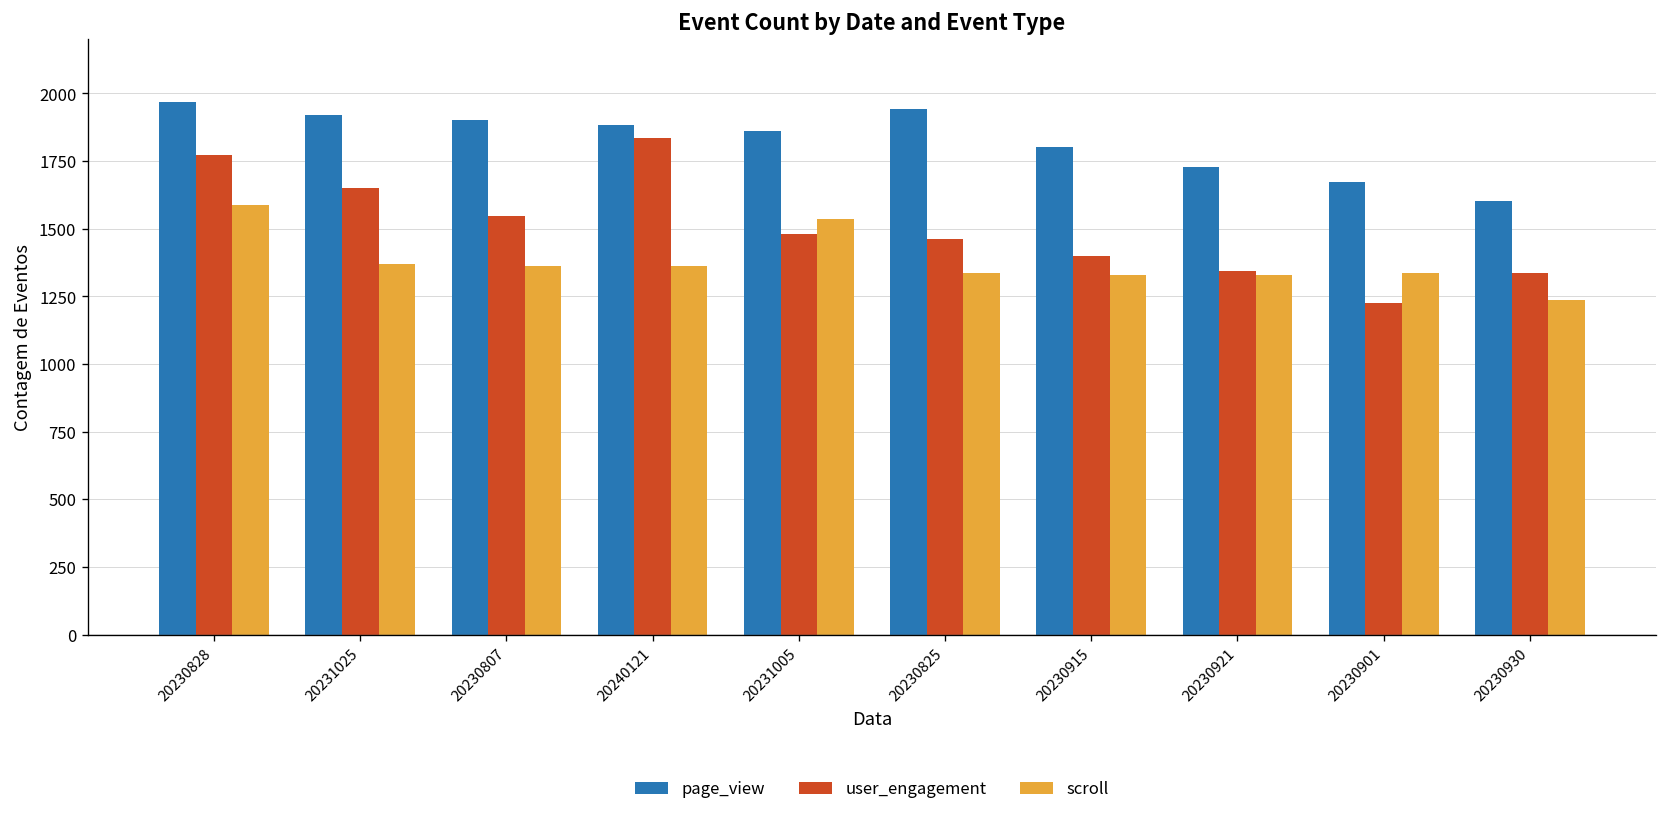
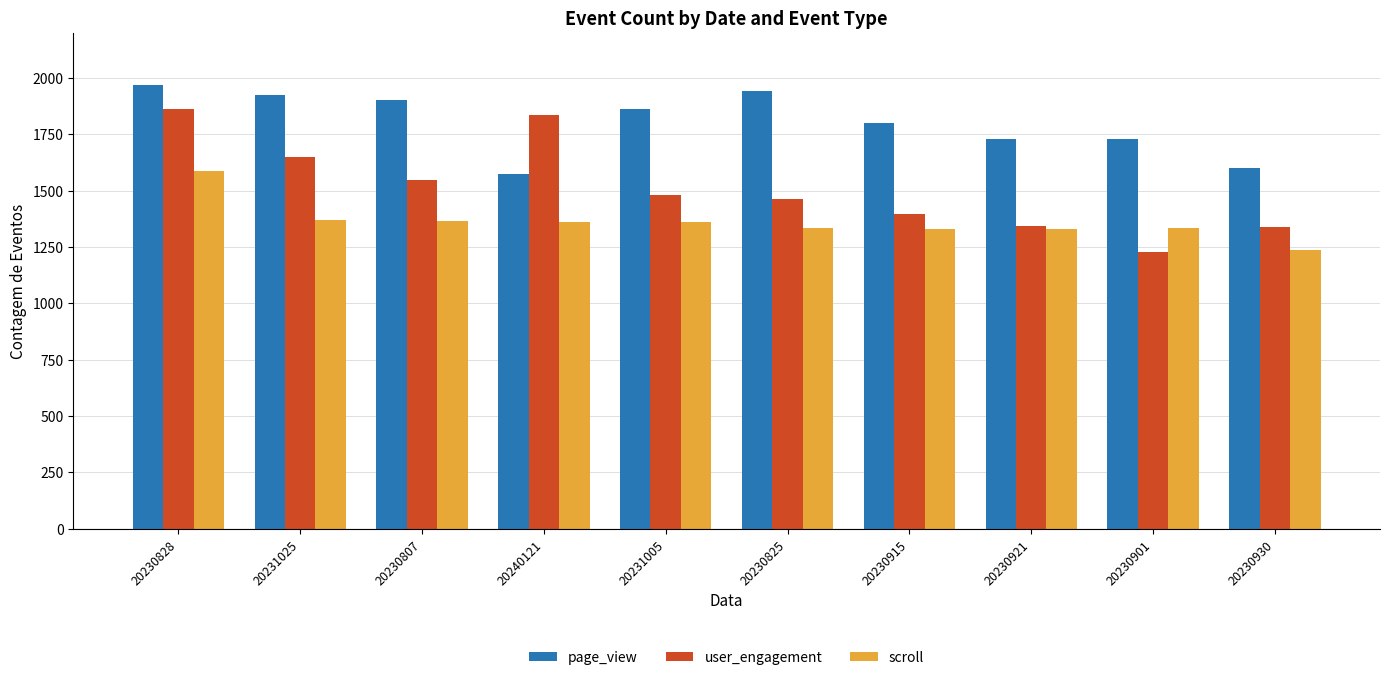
  {
    "page_view": {
      "20230828": 1970,
      "20231025": 1920,
      "20230807": 1900,
-     "20240121": 1880,
+     "20240121": 1580,
      "20231005": 1860,
      "20230825": 1940,
      "20230915": 1800,
      "20230921": 1730,
-     "20230901": 1670,
+     "20230901": 1730,
      "20230930": 1600
    },
    "user_engagement": {
-     "20230828": 1770,
+     "20230828": 1860,
      "20231025": 1650,
      "20230807": 1550,
      "20240121": 1840,
      "20231005": 1480,
      "20230825": 1460,
      "20230915": 1400,
      "20230921": 1340,
      "20230901": 1230,
      "20230930": 1340
    },
    "scroll": {
      "20230828": 1590,
      "20231025": 1370,
      "20230807": 1360,
      "20240121": 1360,
-     "20231005": 1540,
+     "20231005": 1360,
      "20230825": 1340,
      "20230915": 1330,
      "20230921": 1330,
      "20230901": 1340,
      "20230930": 1240
    }
  }
